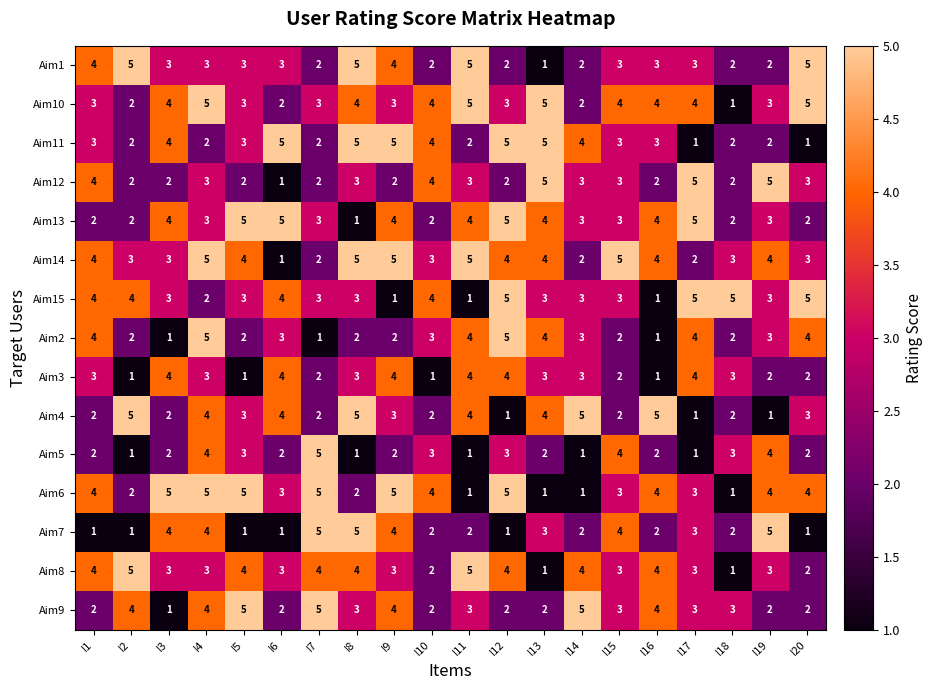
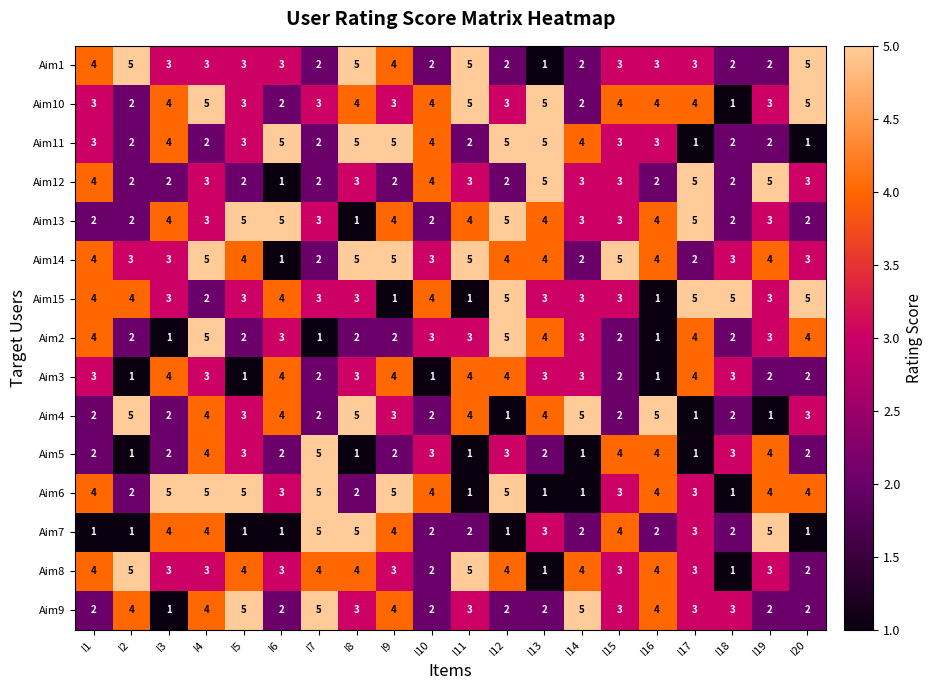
  {
    "Aim2": {
      "I1": 4,
      "I2": 2,
      "I3": 1,
      "I4": 5,
      "I5": 2,
      "I6": 3,
      "I7": 1,
      "I8": 2,
      "I9": 2,
      "I10": 3,
-     "I11": 4,
+     "I11": 3,
      "I12": 5,
      "I13": 4,
      "I14": 3,
      "I15": 2,
      "I16": 1,
      "I17": 4,
      "I18": 2,
      "I19": 3,
      "I20": 4
    },
    "Aim5": {
      "I1": 2,
      "I2": 1,
      "I3": 2,
      "I4": 4,
      "I5": 3,
      "I6": 2,
      "I7": 5,
      "I8": 1,
      "I9": 2,
      "I10": 3,
      "I11": 1,
      "I12": 3,
      "I13": 2,
      "I14": 1,
      "I15": 4,
-     "I16": 2,
+     "I16": 4,
      "I17": 1,
      "I18": 3,
      "I19": 4,
      "I20": 2
    }
  }
